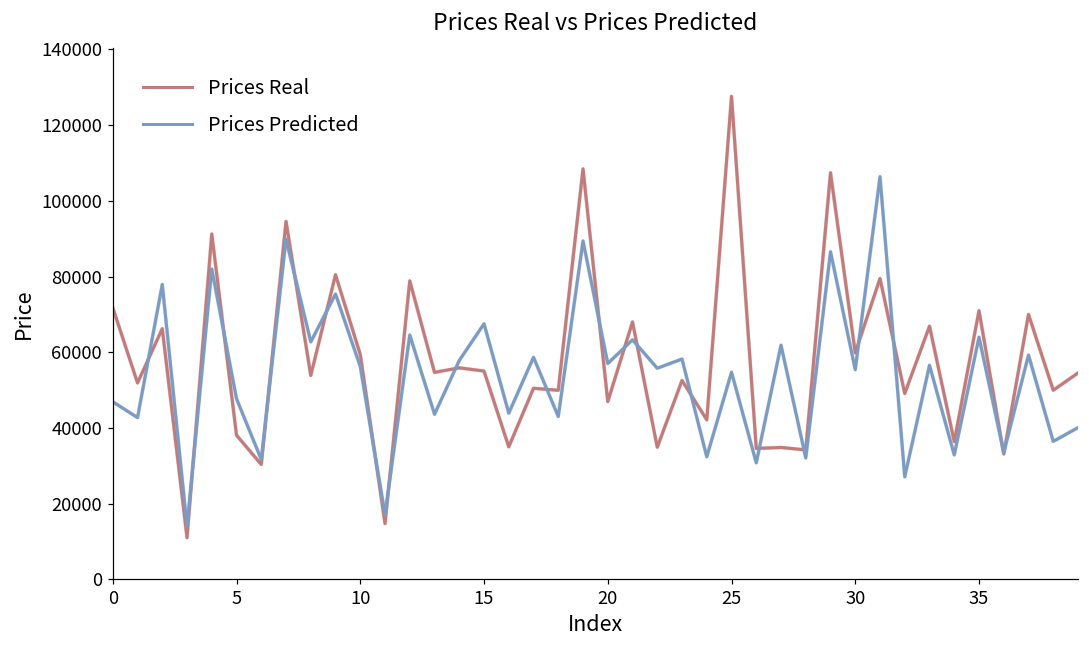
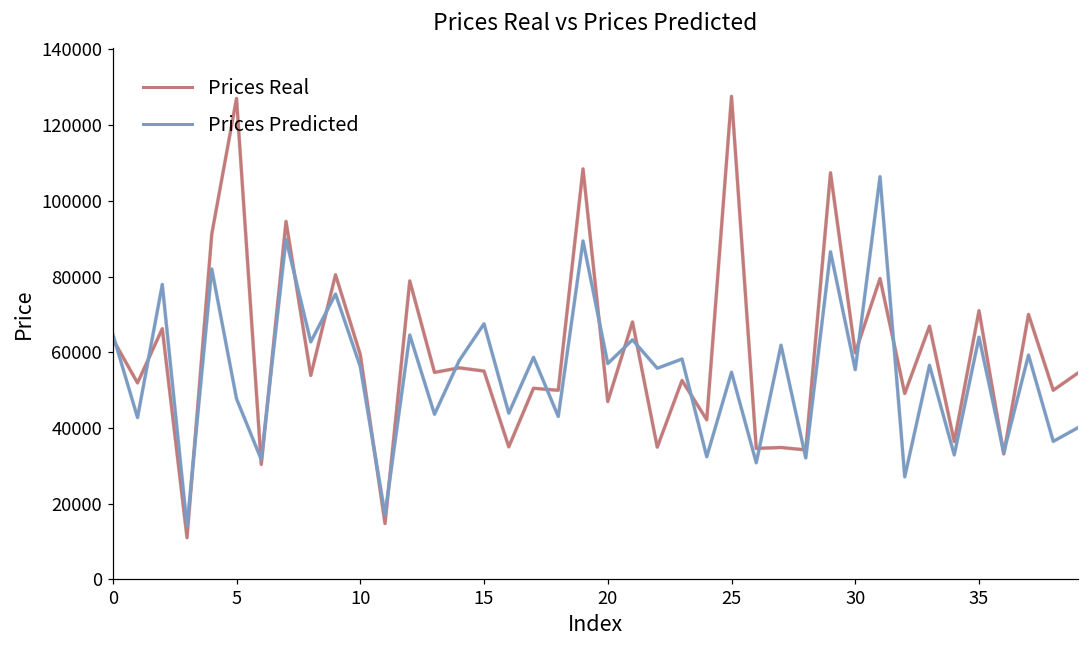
  {
    "Prices Real": {
-     "0": 72000,
-     "5": 38000,
+     "0": 63000,
+     "5": 127000,
      "10": 59000,
      "15": 55000,
      "20": 47000,
      "25": 128000,
      "30": 60000,
      "35": 71000
    },
    "Prices Predicted": {
-     "0": 47000,
+     "0": 65000,
      "5": 48000,
      "10": 56000,
      "15": 68000,
      "20": 57000,
      "25": 55000,
      "30": 55000,
      "35": 64000
    }
  }
